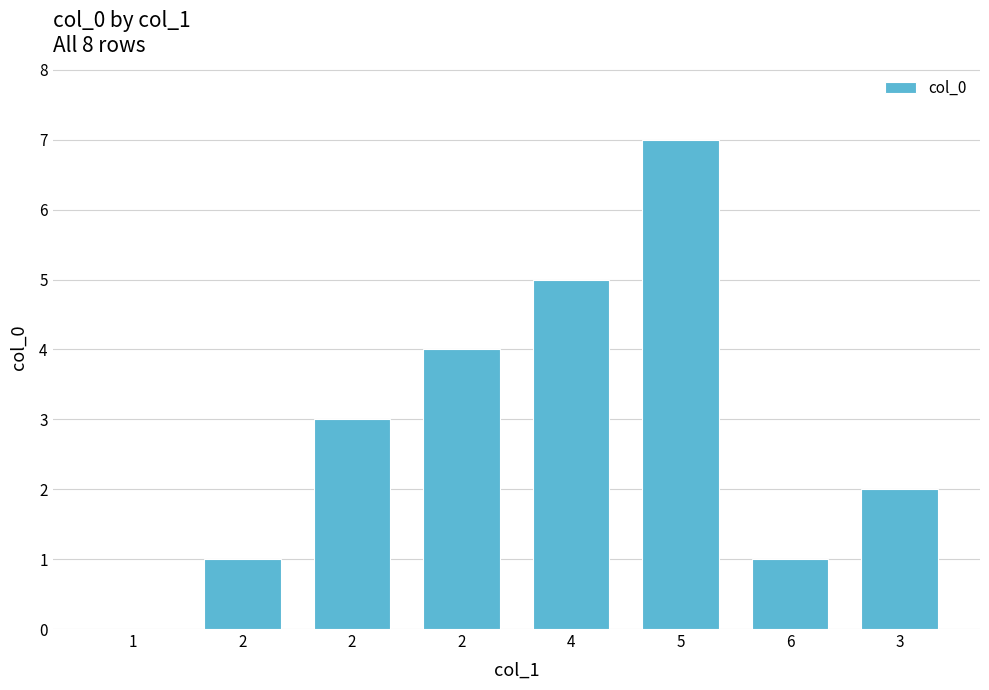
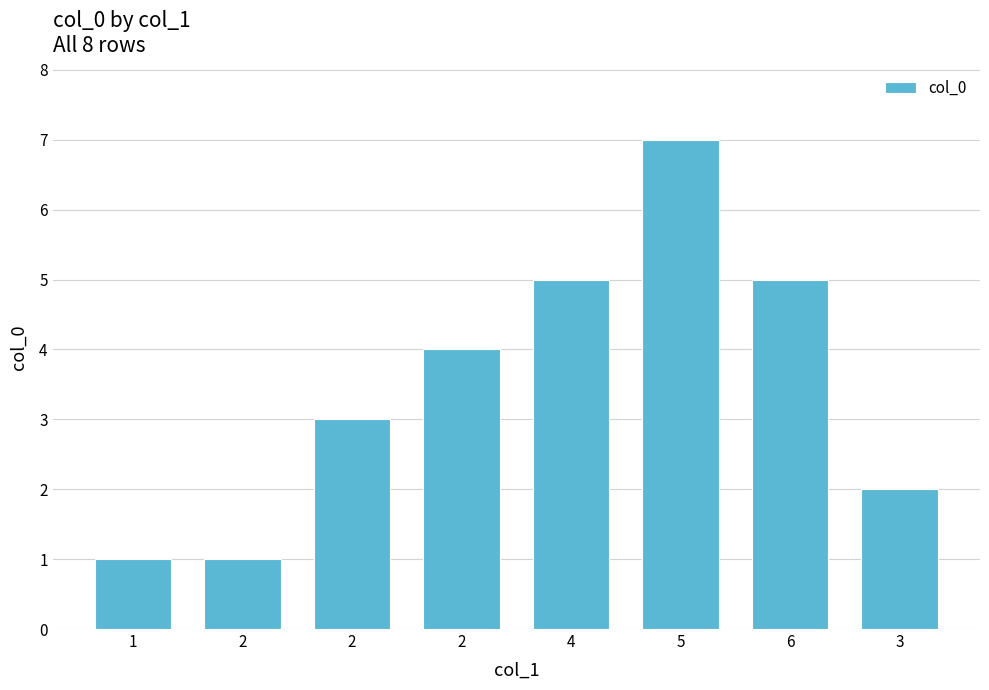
  {
-   "1": 0,
+   "1": 1,
    "4": 5,
    "5": 7,
-   "6": 1,
+   "6": 5,
    "3": 2
  }
